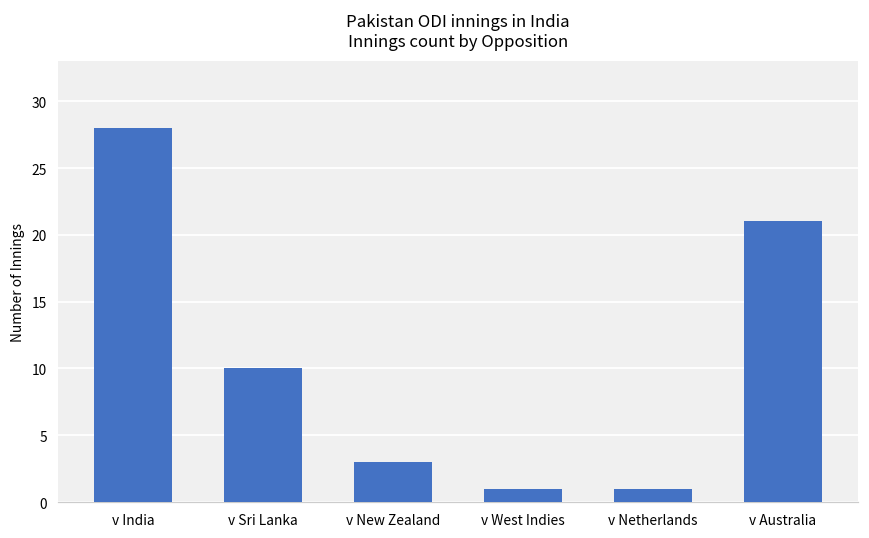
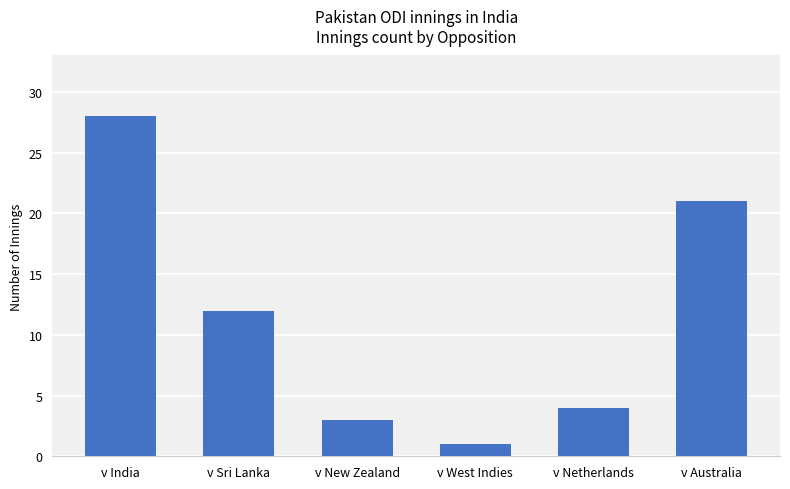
  {
    "v India": 28,
-   "v Sri Lanka": 10,
+   "v Sri Lanka": 12,
    "v New Zealand": 3,
    "v West Indies": 1,
-   "v Netherlands": 1,
+   "v Netherlands": 4,
    "v Australia": 21
  }
